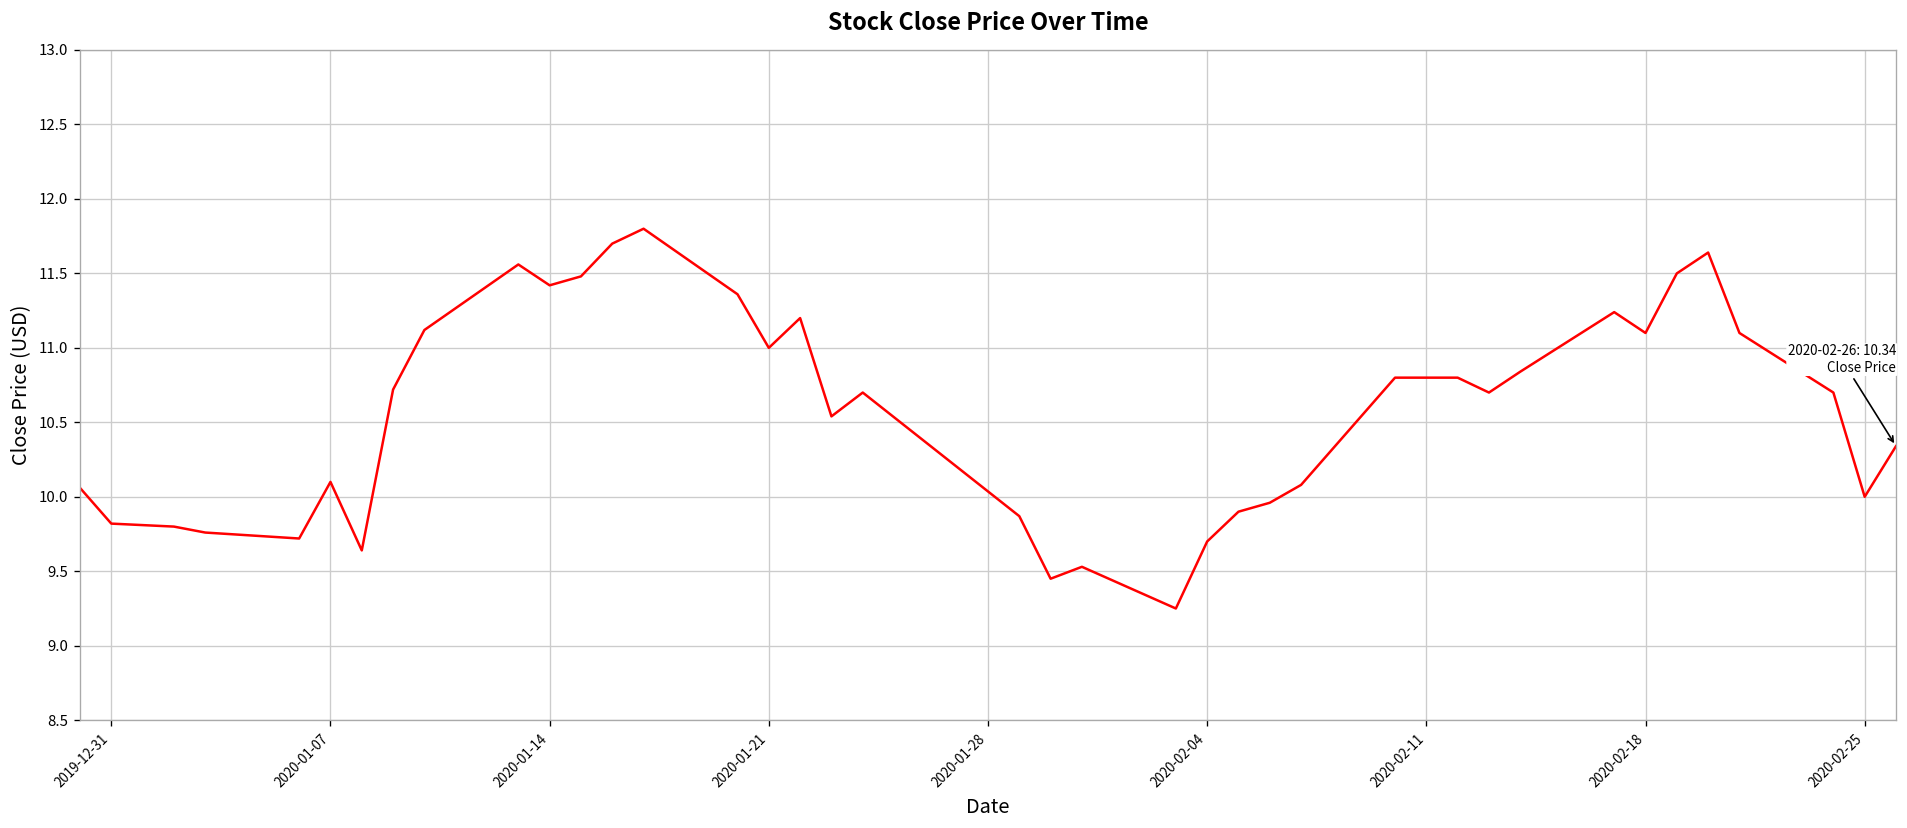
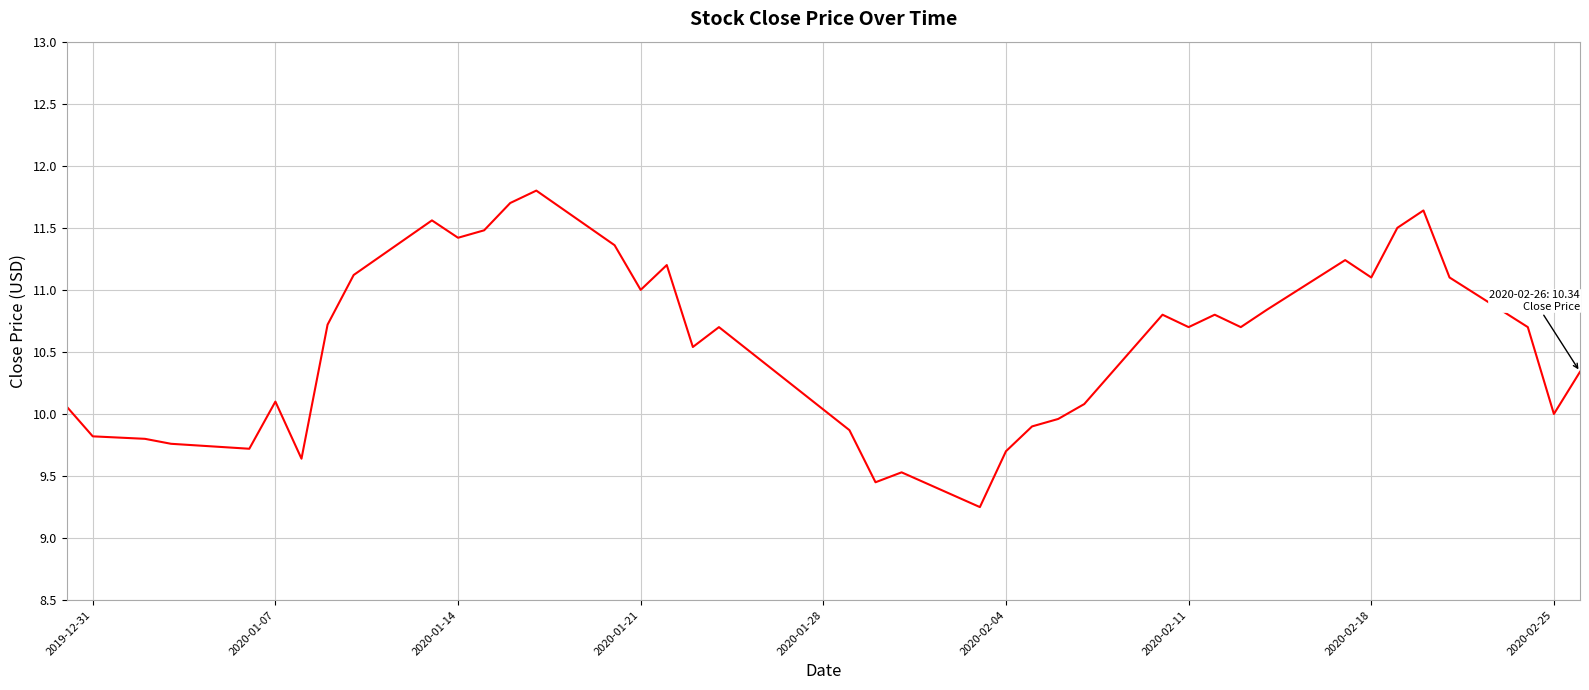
  {
    "2019-12-31": 9.8,
    "2020-01-07": 10.1,
    "2020-01-14": 11.4,
    "2020-01-21": 11.0,
    "2020-02-04": 9.7,
-   "2020-02-11": 10.8,
+   "2020-02-11": 10.7,
    "2020-02-18": 11.1,
    "2020-02-25": 10.0
  }
